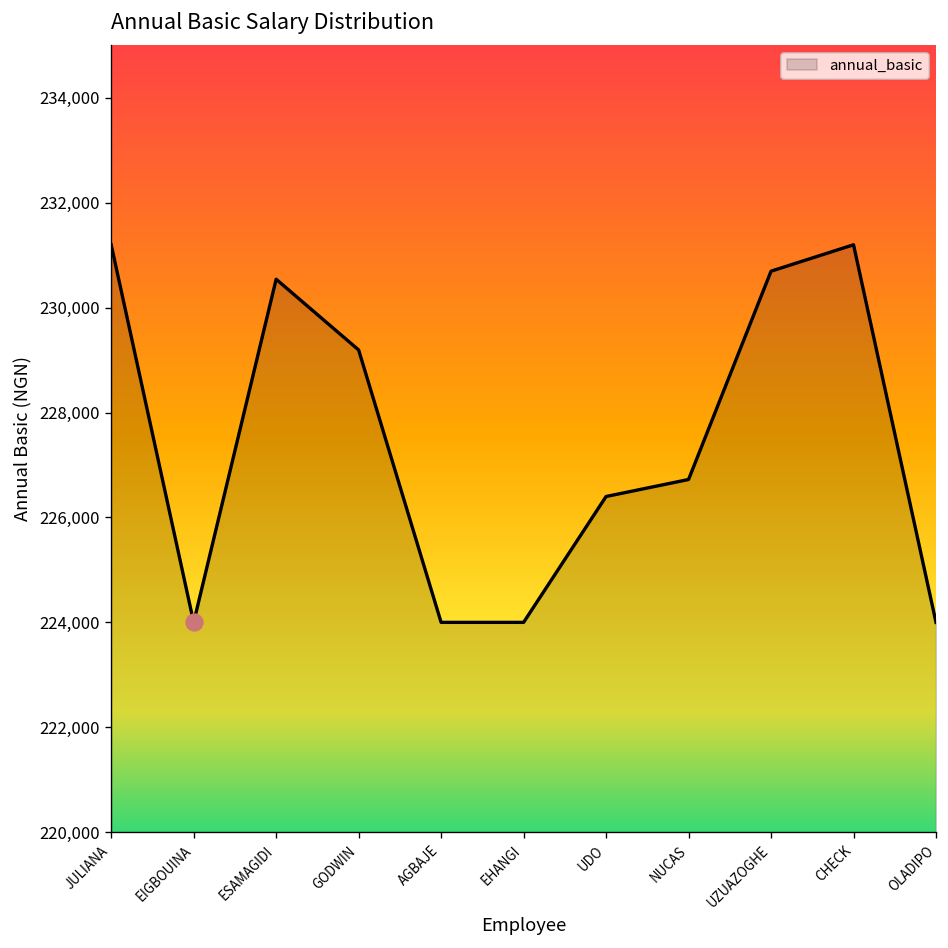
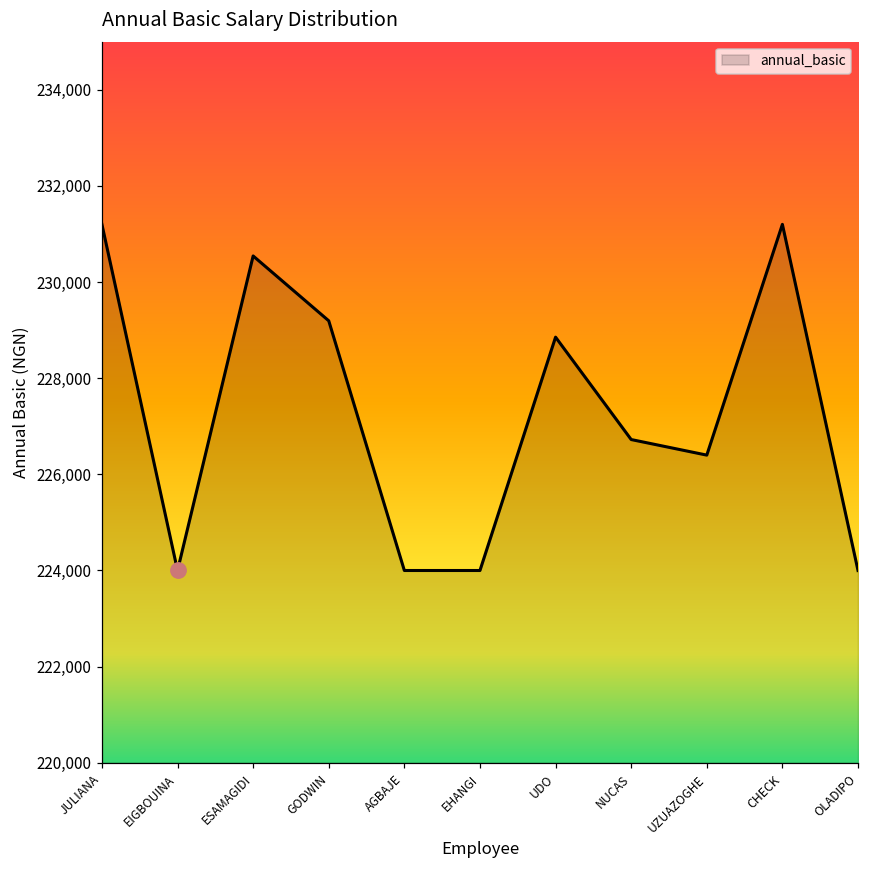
  {
    "annual_basic": {
      "JULIANA": "231,200",
      "ESAMAGIDI": "230,500",
      "GODWIN": "229,200",
      "AGBAJE": "224,000",
      "EHANGI": "224,000",
-     "UDO": "226,400",
+     "UDO": "228,900",
      "NUCAS": "226,700",
-     "UZUAZOGHE": "230,700",
+     "UZUAZOGHE": "226,400",
      "CHECK": "231,200",
      "OLADIPO": "224,000"
    }
  }
